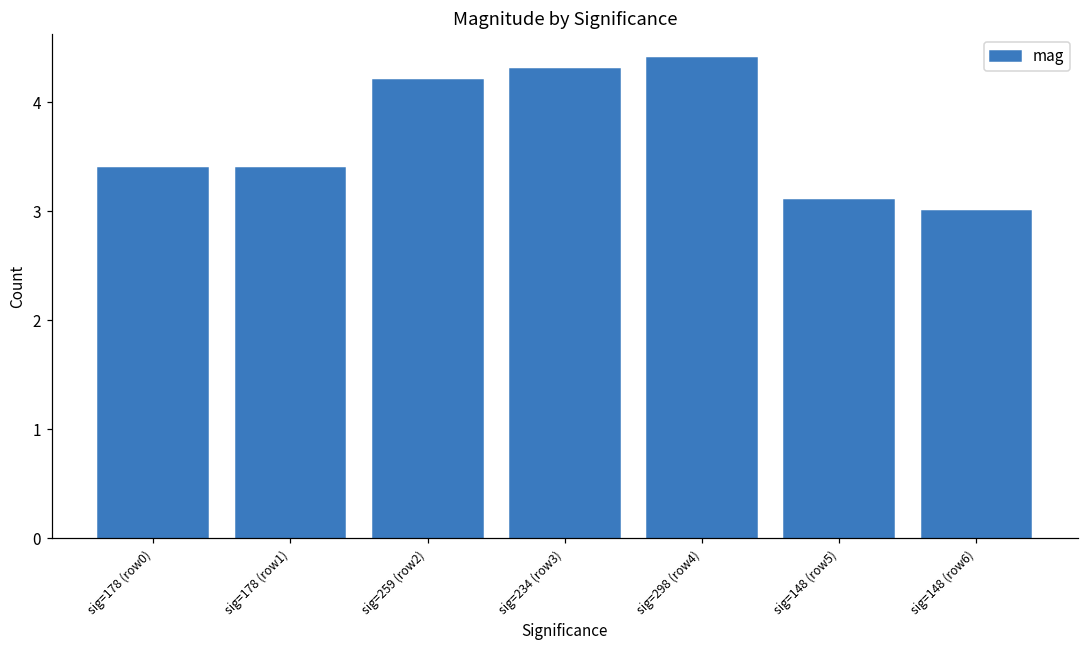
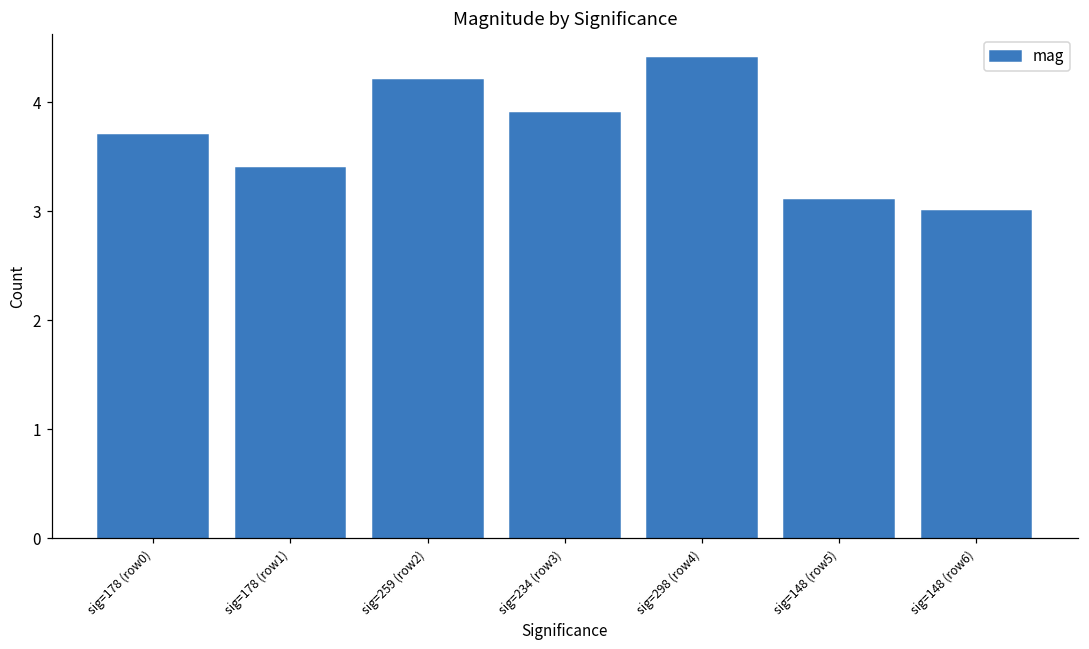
  {
-   "sig=178 (row0)": 3.4,
+   "sig=178 (row0)": 3.7,
    "sig=178 (row1)": 3.4,
    "sig=259 (row2)": 4.2,
-   "sig=234 (row3)": 4.3,
+   "sig=234 (row3)": 3.9,
    "sig=298 (row4)": 4.4,
    "sig=148 (row5)": 3.1,
    "sig=148 (row6)": 3.0
  }
